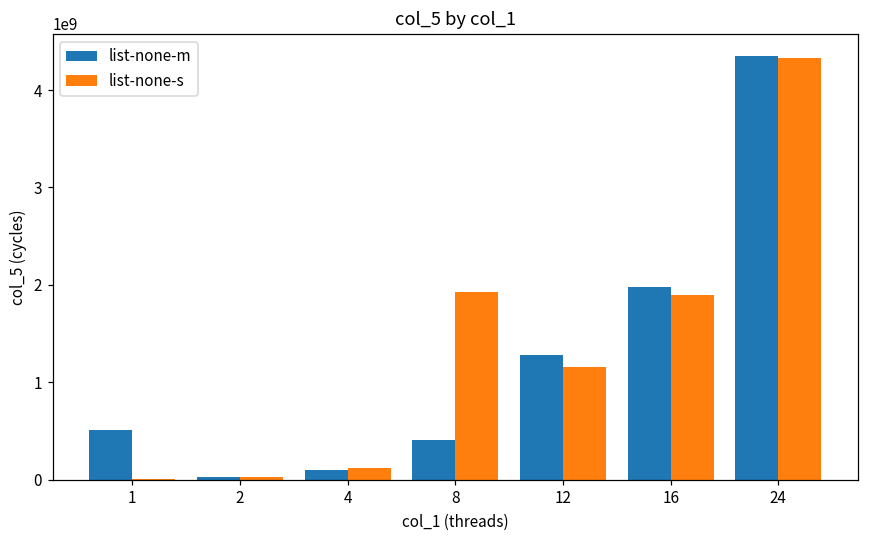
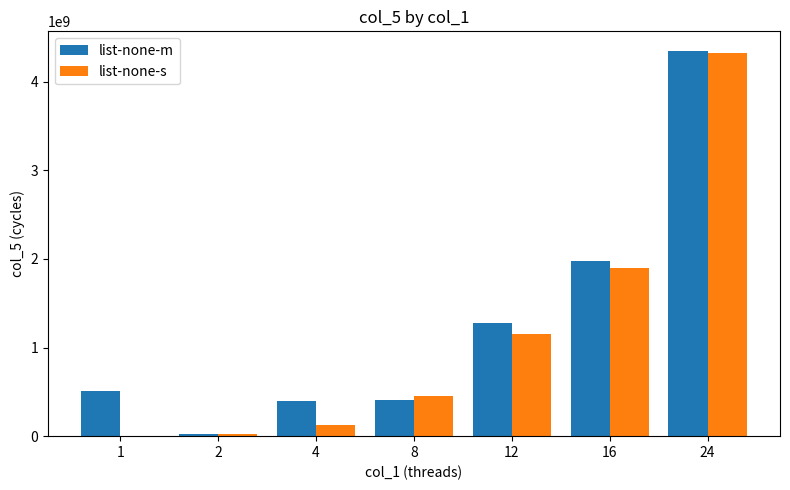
  {
    "list-none-m": {
      "1": 500000000,
-     "4": 100000000,
+     "4": 400000000,
      "8": 400000000,
      "12": 1300000000,
      "16": 2000000000,
      "24": 4400000000
    },
    "list-none-s": {
      "4": 100000000,
-     "8": 1900000000,
+     "8": 500000000,
      "12": 1200000000,
      "16": 1900000000,
      "24": 4300000000
    }
  }
